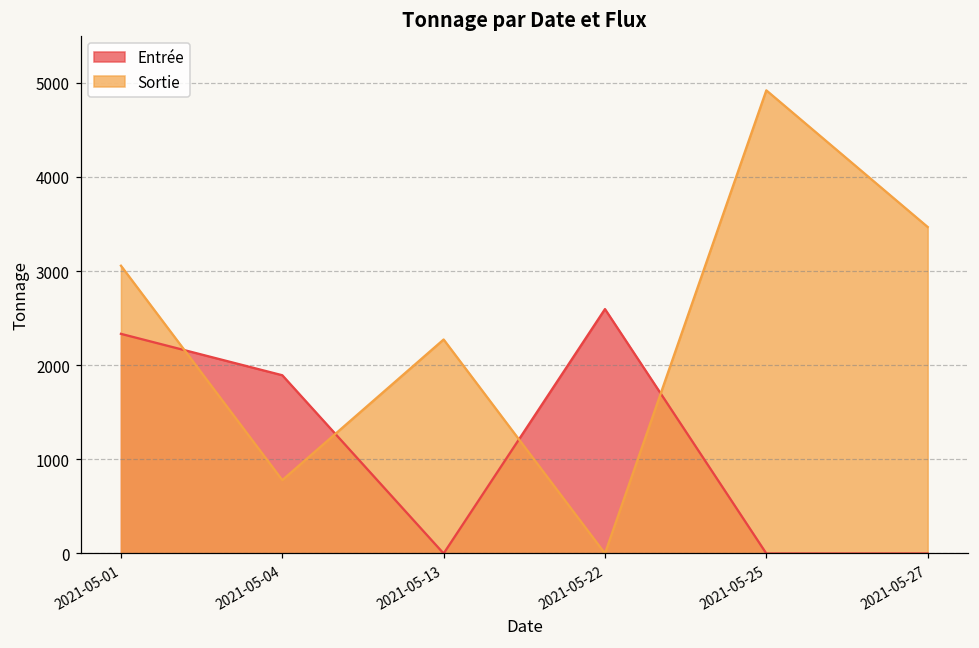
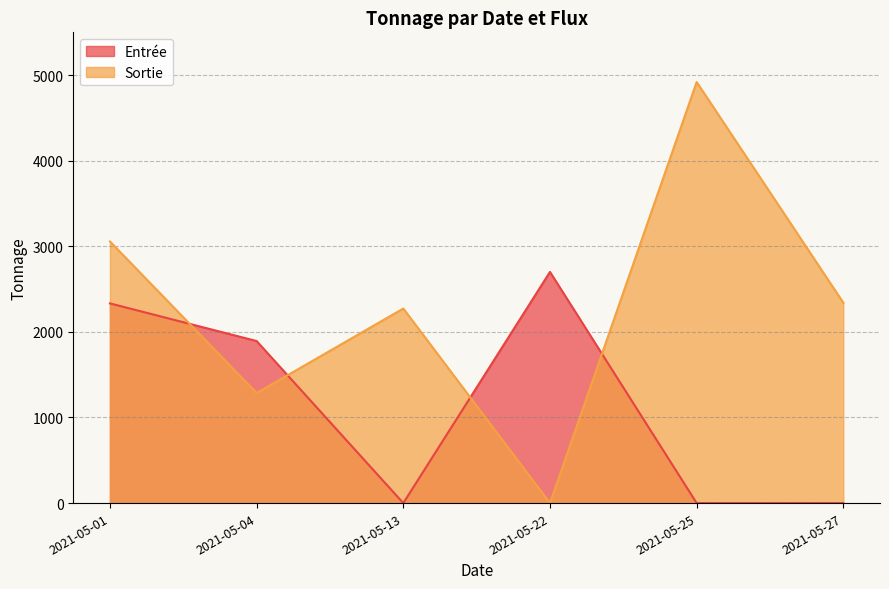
  {
    "Entrée": {
      "2021-05-01": 2300,
      "2021-05-04": 1900,
      "2021-05-13": 0,
-     "2021-05-22": 2600,
+     "2021-05-22": 2700,
      "2021-05-25": 0,
      "2021-05-27": 0
    },
    "Sortie": {
      "2021-05-01": 3100,
-     "2021-05-04": 800,
+     "2021-05-04": 1300,
      "2021-05-13": 2300,
      "2021-05-22": 0,
      "2021-05-25": 4900,
-     "2021-05-27": 3500
+     "2021-05-27": 2300
    }
  }
